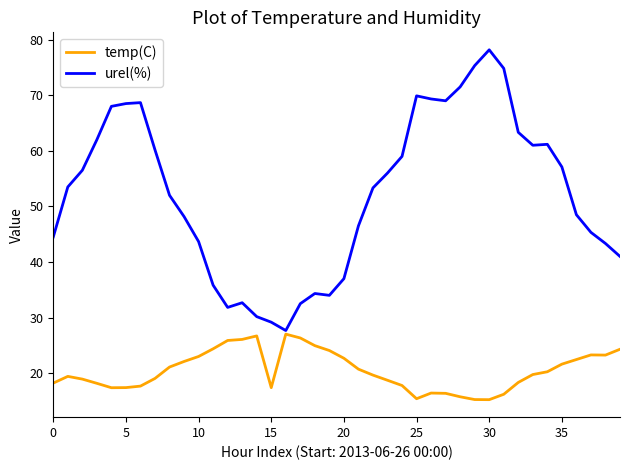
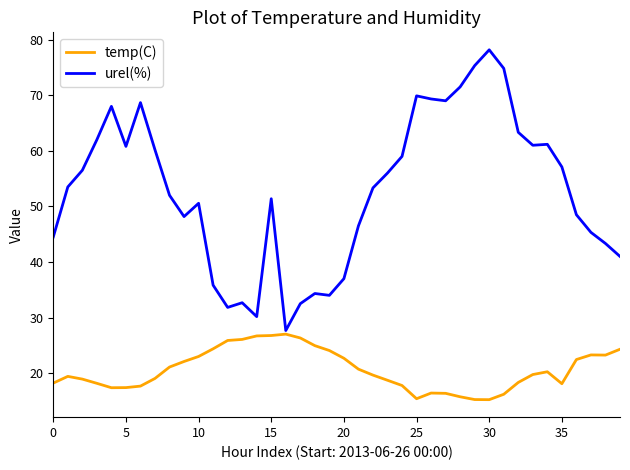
  {
    "temp(C)": {
      "0": 18,
      "5": 17,
      "10": 23,
-     "15": 17,
+     "15": 27,
      "20": 23,
      "25": 15,
      "30": 15,
-     "35": 22
+     "35": 18
    },
    "urel(%)": {
      "0": 45,
-     "5": 69,
-     "10": 44,
-     "15": 29,
+     "5": 61,
+     "10": 51,
+     "15": 51,
      "20": 37,
      "25": 70,
      "30": 78,
      "35": 57
    }
  }
